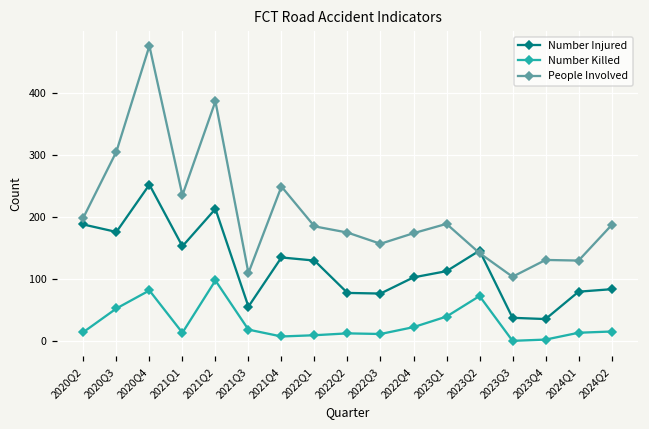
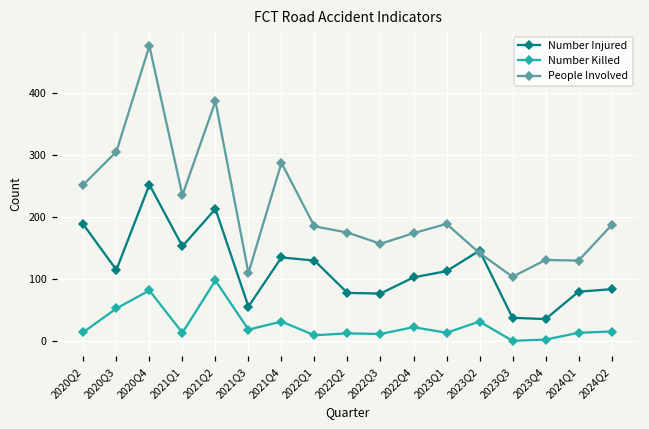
  {
    "Number Injured": {
      "2020Q2": 190,
-     "2020Q3": 180,
+     "2020Q3": 120,
      "2020Q4": 250,
      "2021Q1": 150,
      "2021Q2": 210,
      "2021Q3": 60,
      "2021Q4": 140,
      "2022Q1": 130,
      "2022Q2": 80,
      "2022Q3": 80,
      "2022Q4": 100,
      "2023Q1": 110,
      "2023Q3": 40,
      "2023Q4": 40,
      "2024Q1": 80,
      "2024Q2": 80
    },
    "Number Killed": {
      "2020Q2": 20,
      "2020Q3": 50,
      "2020Q4": 80,
      "2021Q1": 10,
      "2021Q2": 100,
      "2021Q3": 20,
-     "2021Q4": 10,
+     "2021Q4": 30,
      "2022Q1": 10,
      "2022Q2": 10,
      "2022Q3": 10,
      "2022Q4": 20,
-     "2023Q1": 40,
-     "2023Q2": 70,
+     "2023Q1": 10,
+     "2023Q2": 30,
      "2023Q3": 0,
      "2023Q4": 0,
      "2024Q1": 10,
      "2024Q2": 20
    },
    "People Involved": {
-     "2020Q2": 200,
+     "2020Q2": 250,
      "2020Q3": 310,
      "2020Q4": 480,
      "2021Q1": 240,
      "2021Q2": 390,
      "2021Q3": 110,
-     "2021Q4": 250,
+     "2021Q4": 290,
      "2022Q1": 190,
      "2022Q2": 180,
      "2022Q3": 160,
      "2022Q4": 170,
      "2023Q1": 190,
      "2023Q3": 100,
      "2023Q4": 130,
      "2024Q1": 130,
      "2024Q2": 190
    }
  }
